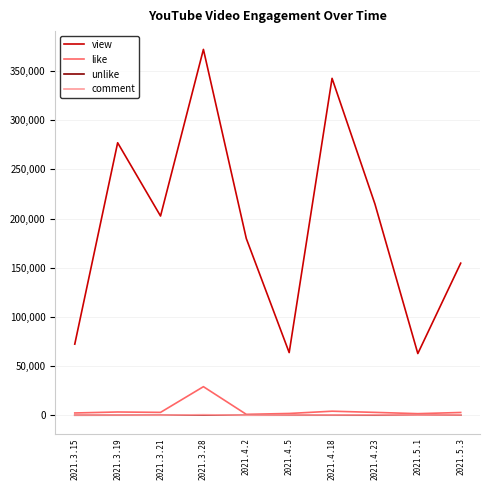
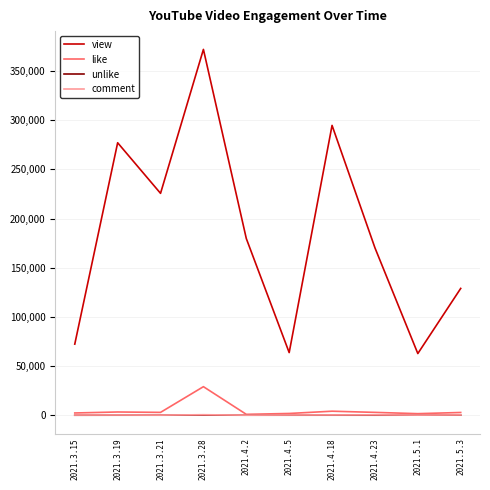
  {
    "view": {
      "2021.3.15": "70,000",
      "2021.3.19": "280,000",
-     "2021.3.21": "200,000",
+     "2021.3.21": "230,000",
      "2021.3.28": "370,000",
      "2021.4.2": "180,000",
      "2021.4.5": "60,000",
-     "2021.4.18": "340,000",
-     "2021.4.23": "210,000",
+     "2021.4.18": "290,000",
+     "2021.4.23": "170,000",
      "2021.5.1": "60,000",
-     "2021.5.3": "150,000"
+     "2021.5.3": "130,000"
    },
    "like": {
      "2021.3.19": "0",
      "2021.3.21": "0",
      "2021.3.28": "30,000",
      "2021.4.18": "0"
    },
    "comment": {
      "2021.3.19": "0",
      "2021.3.21": "0",
      "2021.3.28": "0",
      "2021.4.18": "0",
      "2021.4.23": "0",
      "2021.5.3": "0"
    }
  }
